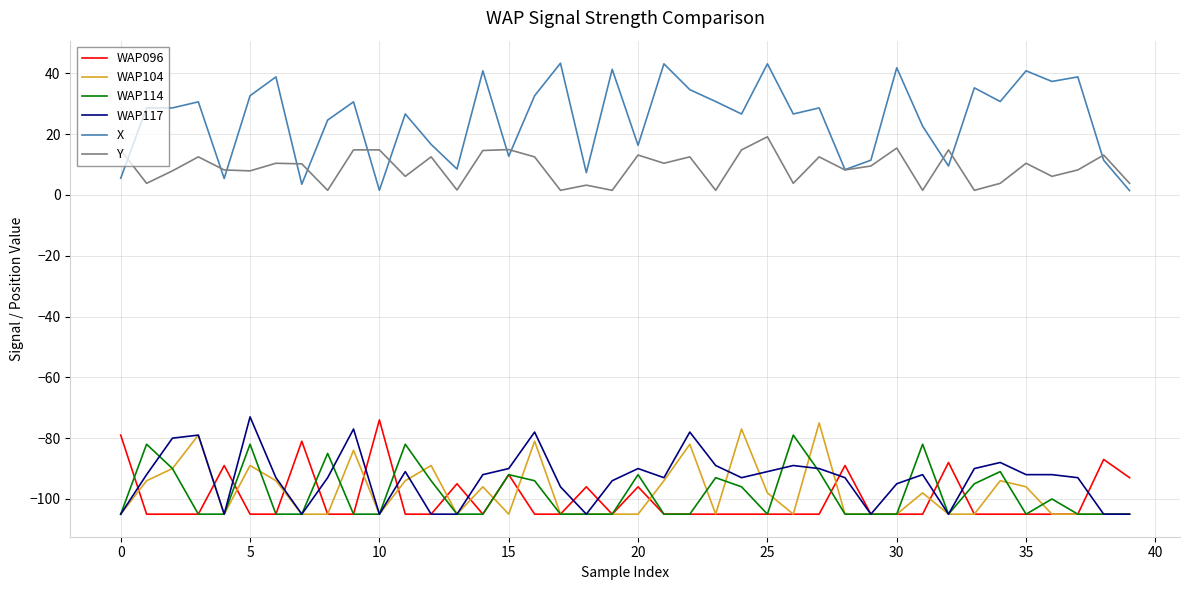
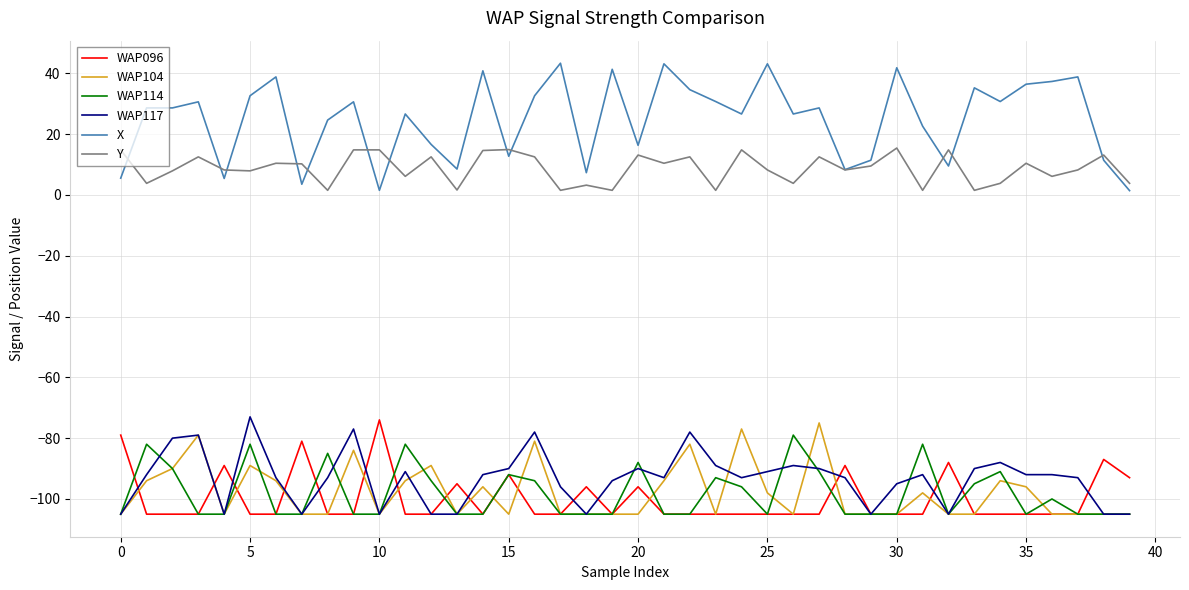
  {
    "WAP096": {
      "0": -79,
      "5": -105,
      "10": -74,
      "20": -96
    },
    "WAP104": {
      "5": -89,
      "15": -105,
      "20": -105,
      "25": -98,
      "35": -96
    },
    "WAP114": {
      "5": -82,
-     "20": -92
+     "20": -88
    },
    "WAP117": {
      "5": -73,
      "15": -90,
      "20": -90,
      "25": -91,
      "30": -95,
      "35": -92
    },
    "X": {
      "0": 6,
      "5": 33,
      "10": 2,
      "15": 13,
      "20": 16,
      "25": 43,
      "30": 42,
-     "35": 41
+     "35": 36
    },
    "Y": {
      "5": 8,
      "10": 15,
      "15": 15,
      "20": 13,
-     "25": 19,
+     "25": 8,
      "30": 15,
      "35": 10
    }
  }
